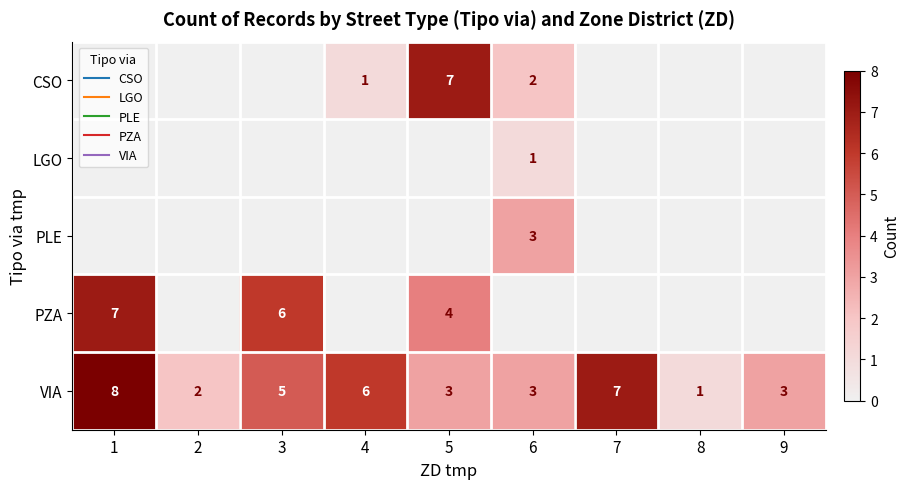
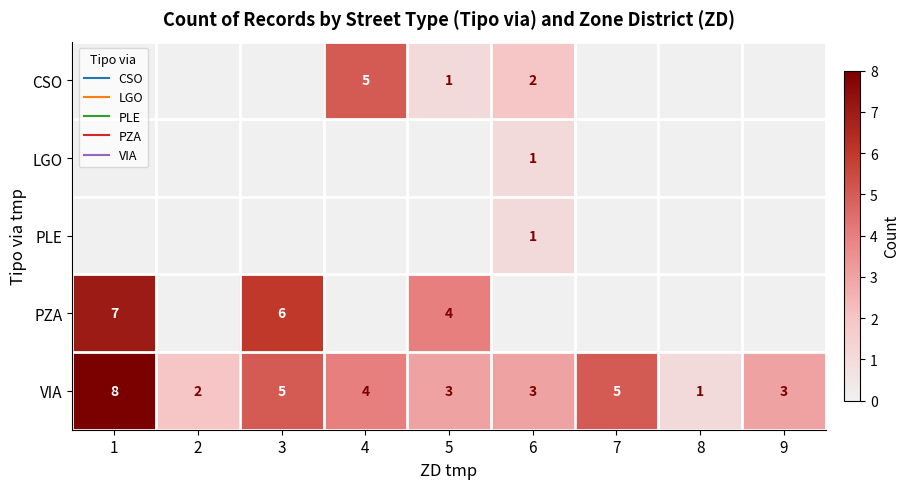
  {
    "CSO": {
-     "4": 1,
-     "5": 7,
+     "4": 5,
+     "5": 1,
      "6": 2
    },
    "LGO": {
      "6": 1
    },
    "PLE": {
-     "6": 3
+     "6": 1
    },
    "PZA": {
      "1": 7,
      "3": 6,
      "5": 4
    },
    "VIA": {
      "1": 8,
      "2": 2,
      "3": 5,
-     "4": 6,
+     "4": 4,
      "5": 3,
      "6": 3,
-     "7": 7,
+     "7": 5,
      "8": 1,
      "9": 3
    }
  }
